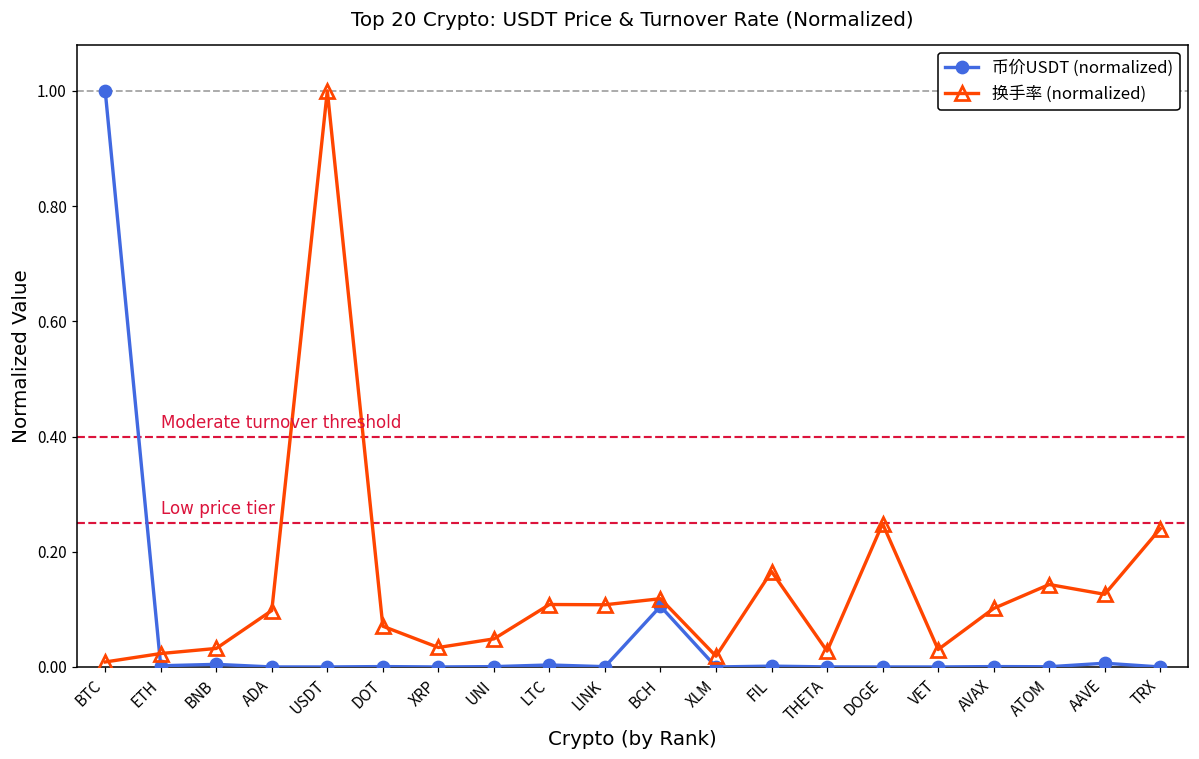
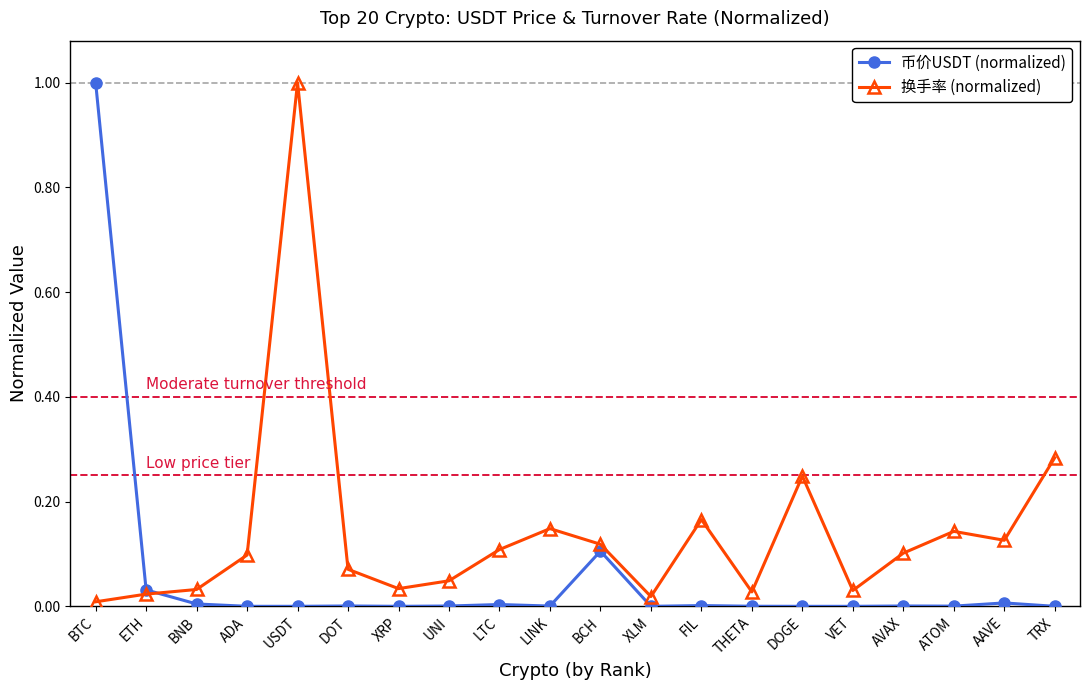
  {
    "币价USDT (normalized)": {
      "BTC": 1.00,
-     "ETH": 0.00,
+     "ETH": 0.03,
      "BNB": 0.00,
      "ADA": 0.00,
      "USDT": 0.00,
      "DOT": 0.00,
      "XRP": 0.00,
      "UNI": 0.00,
      "LTC": 0.00,
      "LINK": 0.00,
      "BCH": 0.11,
      "XLM": 0.00,
      "FIL": 0.00,
      "THETA": 0.00,
      "DOGE": 0.00,
      "VET": 0.00,
      "AVAX": 0.00,
      "ATOM": 0.00,
      "AAVE": 0.01,
      "TRX": 0.00
    },
    "换手率 (normalized)": {
      "BTC": 0.01,
      "ETH": 0.02,
      "BNB": 0.03,
      "ADA": 0.10,
      "USDT": 1.00,
      "DOT": 0.07,
      "XRP": 0.03,
      "UNI": 0.05,
      "LTC": 0.11,
-     "LINK": 0.11,
+     "LINK": 0.15,
      "BCH": 0.12,
      "XLM": 0.02,
      "FIL": 0.17,
      "THETA": 0.03,
      "DOGE": 0.25,
      "VET": 0.03,
      "AVAX": 0.10,
      "ATOM": 0.14,
      "AAVE": 0.13,
-     "TRX": 0.24
+     "TRX": 0.28
    }
  }
